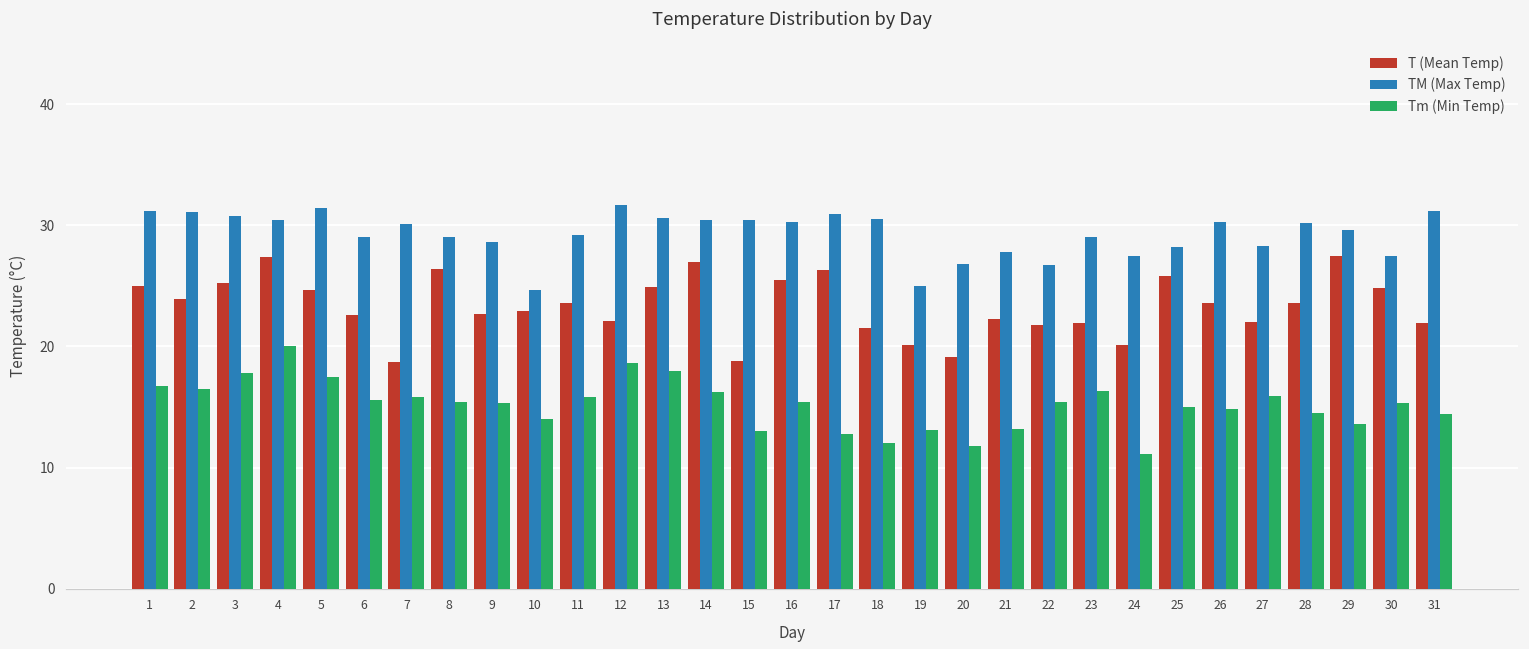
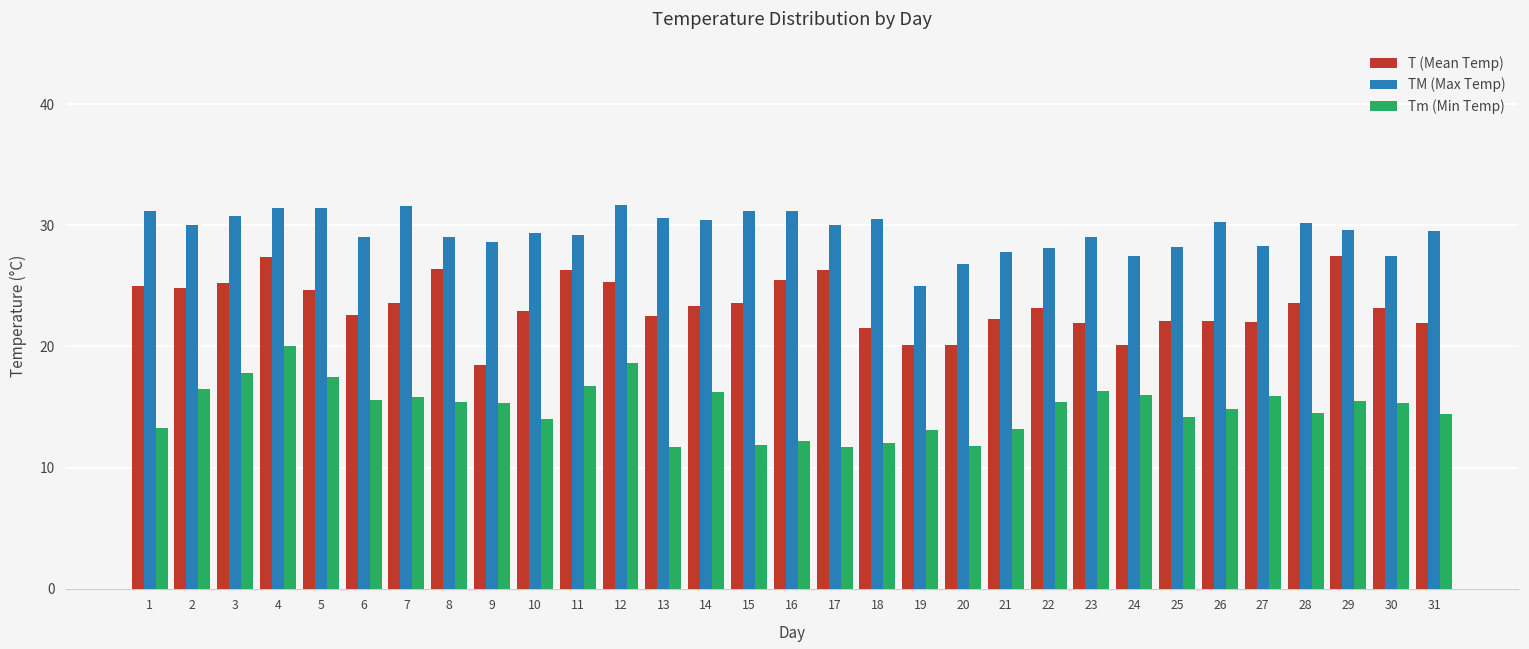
  {
    "T (Mean Temp)": {
      "1": 25.0,
-     "2": 23.9,
+     "2": 24.8,
      "3": 25.2,
      "4": 27.4,
      "5": 24.7,
      "6": 22.6,
-     "7": 18.7,
+     "7": 23.6,
      "8": 26.4,
-     "9": 22.7,
+     "9": 18.5,
      "10": 22.9,
-     "11": 23.6,
-     "12": 22.1,
-     "13": 24.9,
-     "14": 27.0,
-     "15": 18.8,
+     "11": 26.3,
+     "12": 25.3,
+     "13": 22.5,
+     "14": 23.3,
+     "15": 23.6,
      "16": 25.5,
      "17": 26.3,
      "18": 21.5,
      "19": 20.1,
-     "20": 19.1,
+     "20": 20.1,
      "21": 22.3,
-     "22": 21.8,
+     "22": 23.2,
      "23": 21.9,
      "24": 20.1,
-     "25": 25.8,
-     "26": 23.6,
+     "25": 22.1,
+     "26": 22.1,
      "27": 22.0,
      "28": 23.6,
      "29": 27.5,
-     "30": 24.8,
+     "30": 23.2,
      "31": 21.9
    },
    "TM (Max Temp)": {
      "1": 31.2,
-     "2": 31.1,
+     "2": 30.0,
      "3": 30.8,
-     "4": 30.4,
+     "4": 31.4,
      "5": 31.4,
      "6": 29.0,
-     "7": 30.1,
+     "7": 31.6,
      "8": 29.0,
      "9": 28.6,
-     "10": 24.7,
+     "10": 29.4,
      "11": 29.2,
      "12": 31.7,
      "13": 30.6,
      "14": 30.4,
-     "15": 30.4,
-     "16": 30.3,
-     "17": 30.9,
+     "15": 31.2,
+     "16": 31.2,
+     "17": 30.0,
      "18": 30.5,
      "19": 25.0,
      "20": 26.8,
      "21": 27.8,
-     "22": 26.7,
+     "22": 28.1,
      "23": 29.0,
      "24": 27.5,
      "25": 28.2,
      "26": 30.3,
      "27": 28.3,
      "28": 30.2,
      "29": 29.6,
      "30": 27.5,
-     "31": 31.2
+     "31": 29.5
    },
    "Tm (Min Temp)": {
-     "1": 16.7,
+     "1": 13.3,
      "2": 16.5,
      "3": 17.8,
      "4": 20.0,
      "5": 17.5,
      "6": 15.6,
      "7": 15.8,
      "8": 15.4,
      "9": 15.3,
      "10": 14.0,
-     "11": 15.8,
+     "11": 16.7,
      "12": 18.6,
-     "13": 18.0,
+     "13": 11.7,
      "14": 16.2,
-     "15": 13.0,
-     "16": 15.4,
-     "17": 12.8,
+     "15": 11.9,
+     "16": 12.2,
+     "17": 11.7,
      "18": 12.0,
      "19": 13.1,
      "20": 11.8,
      "21": 13.2,
      "22": 15.4,
      "23": 16.3,
-     "24": 11.1,
-     "25": 15.0,
+     "24": 16.0,
+     "25": 14.2,
      "26": 14.8,
      "27": 15.9,
      "28": 14.5,
-     "29": 13.6,
+     "29": 15.5,
      "30": 15.3,
      "31": 14.4
    }
  }
